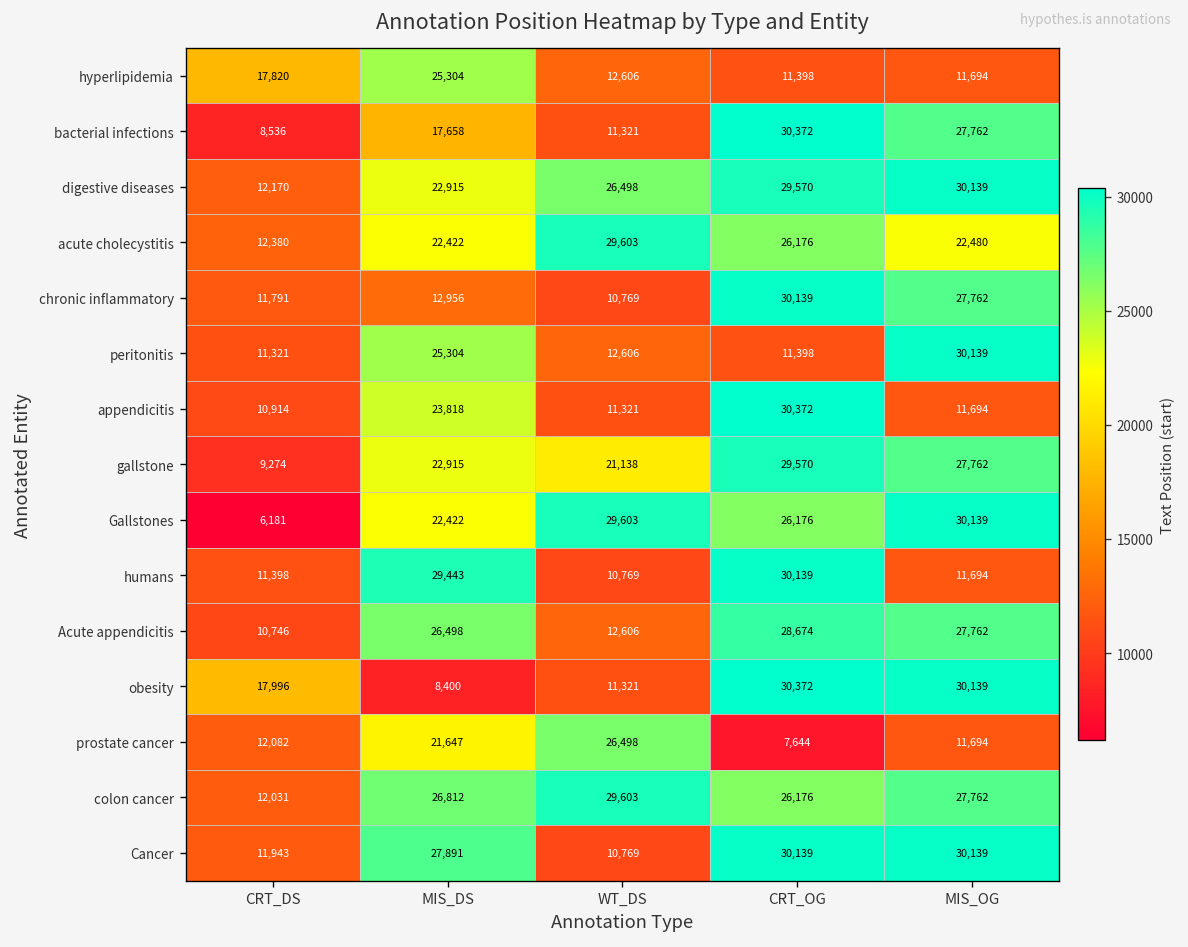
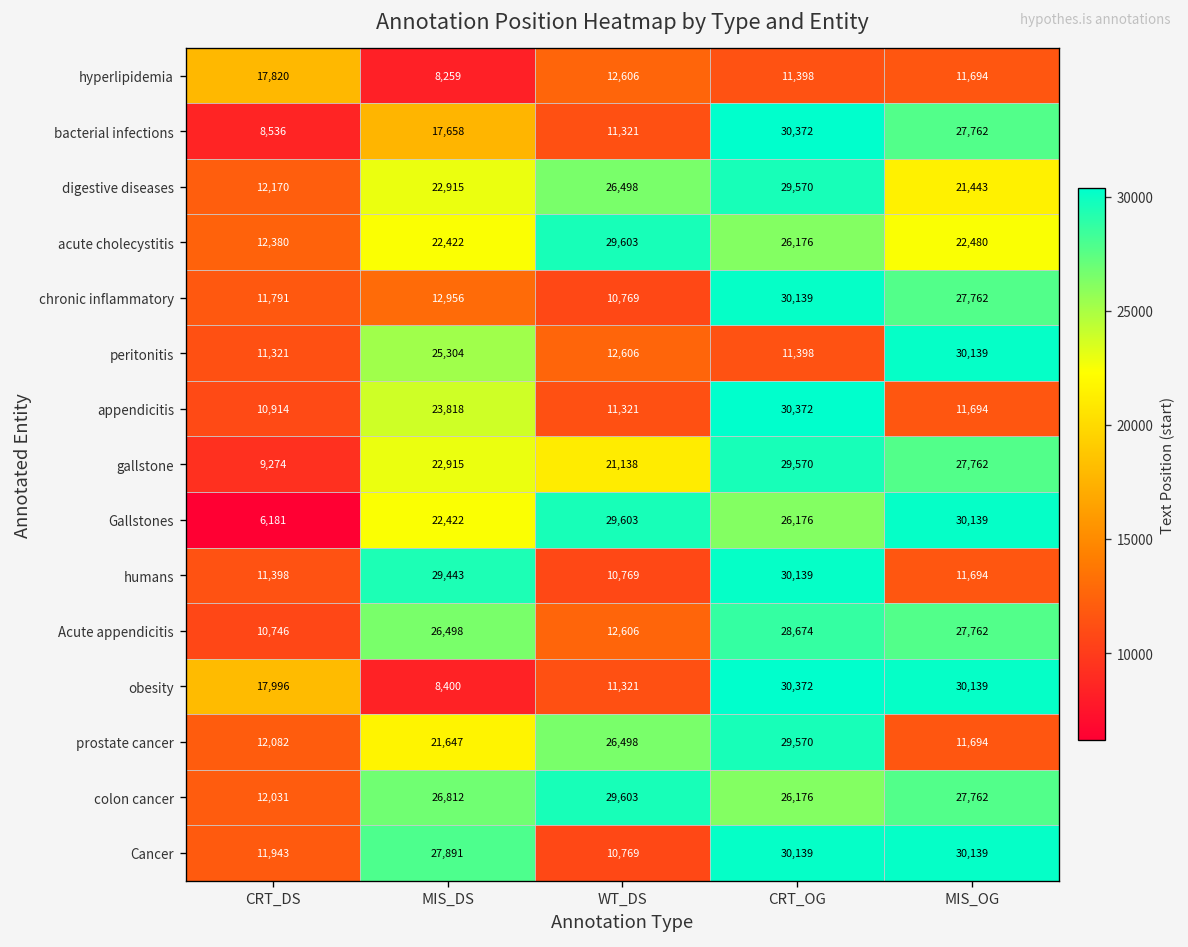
  {
    "hyperlipidemia": {
      "CRT_DS": "17,820",
-     "MIS_DS": "25,304",
+     "MIS_DS": "8,259",
      "WT_DS": "12,606",
      "CRT_OG": "11,398",
      "MIS_OG": "11,694"
    },
    "bacterial infections": {
      "CRT_DS": "8,536",
      "MIS_DS": "17,658",
      "WT_DS": "11,321",
      "CRT_OG": "30,372",
      "MIS_OG": "27,762"
    },
    "digestive diseases": {
      "CRT_DS": "12,170",
      "MIS_DS": "22,915",
      "WT_DS": "26,498",
      "CRT_OG": "29,570",
-     "MIS_OG": "30,139"
+     "MIS_OG": "21,443"
    },
    "acute cholecystitis": {
      "CRT_DS": "12,380",
      "MIS_DS": "22,422",
      "WT_DS": "29,603",
      "CRT_OG": "26,176",
      "MIS_OG": "22,480"
    },
    "chronic inflammatory": {
      "CRT_DS": "11,791",
      "MIS_DS": "12,956",
      "WT_DS": "10,769",
      "CRT_OG": "30,139",
      "MIS_OG": "27,762"
    },
    "peritonitis": {
      "CRT_DS": "11,321",
      "MIS_DS": "25,304",
      "WT_DS": "12,606",
      "CRT_OG": "11,398",
      "MIS_OG": "30,139"
    },
    "appendicitis": {
      "CRT_DS": "10,914",
      "MIS_DS": "23,818",
      "WT_DS": "11,321",
      "CRT_OG": "30,372",
      "MIS_OG": "11,694"
    },
    "gallstone": {
      "CRT_DS": "9,274",
      "MIS_DS": "22,915",
      "WT_DS": "21,138",
      "CRT_OG": "29,570",
      "MIS_OG": "27,762"
    },
    "Gallstones": {
      "CRT_DS": "6,181",
      "MIS_DS": "22,422",
      "WT_DS": "29,603",
      "CRT_OG": "26,176",
      "MIS_OG": "30,139"
    },
    "humans": {
      "CRT_DS": "11,398",
      "MIS_DS": "29,443",
      "WT_DS": "10,769",
      "CRT_OG": "30,139",
      "MIS_OG": "11,694"
    },
    "Acute appendicitis": {
      "CRT_DS": "10,746",
      "MIS_DS": "26,498",
      "WT_DS": "12,606",
      "CRT_OG": "28,674",
      "MIS_OG": "27,762"
    },
    "obesity": {
      "CRT_DS": "17,996",
      "MIS_DS": "8,400",
      "WT_DS": "11,321",
      "CRT_OG": "30,372",
      "MIS_OG": "30,139"
    },
    "prostate cancer": {
      "CRT_DS": "12,082",
      "MIS_DS": "21,647",
      "WT_DS": "26,498",
-     "CRT_OG": "7,644",
+     "CRT_OG": "29,570",
      "MIS_OG": "11,694"
    },
    "colon cancer": {
      "CRT_DS": "12,031",
      "MIS_DS": "26,812",
      "WT_DS": "29,603",
      "CRT_OG": "26,176",
      "MIS_OG": "27,762"
    },
    "Cancer": {
      "CRT_DS": "11,943",
      "MIS_DS": "27,891",
      "WT_DS": "10,769",
      "CRT_OG": "30,139",
      "MIS_OG": "30,139"
    }
  }
